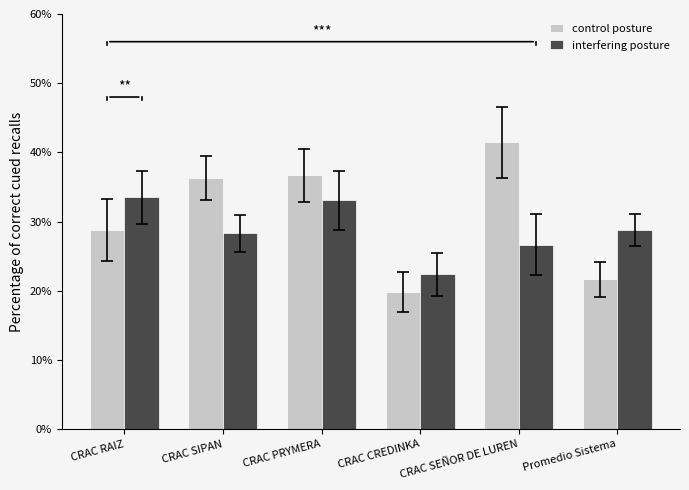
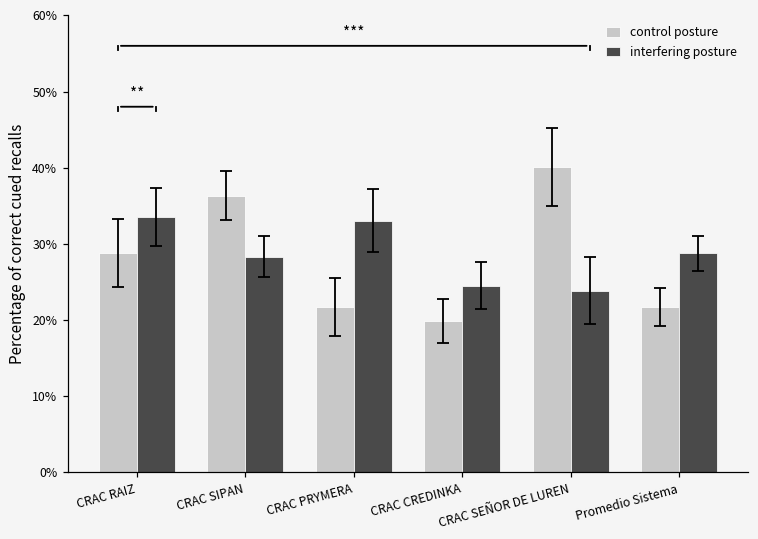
  {
    "control posture": {
      "CRAC RAIZ": "29%",
      "CRAC SIPAN": "36%",
-     "CRAC PRYMERA": "37%",
+     "CRAC PRYMERA": "22%",
      "CRAC CREDINKA": "20%",
-     "CRAC SEÑOR DE LUREN": "41%",
+     "CRAC SEÑOR DE LUREN": "40%",
      "Promedio Sistema": "22%"
    },
    "interfering posture": {
      "CRAC RAIZ": "34%",
      "CRAC SIPAN": "28%",
      "CRAC PRYMERA": "33%",
-     "CRAC CREDINKA": "22%",
-     "CRAC SEÑOR DE LUREN": "27%",
+     "CRAC CREDINKA": "25%",
+     "CRAC SEÑOR DE LUREN": "24%",
      "Promedio Sistema": "29%"
    }
  }
